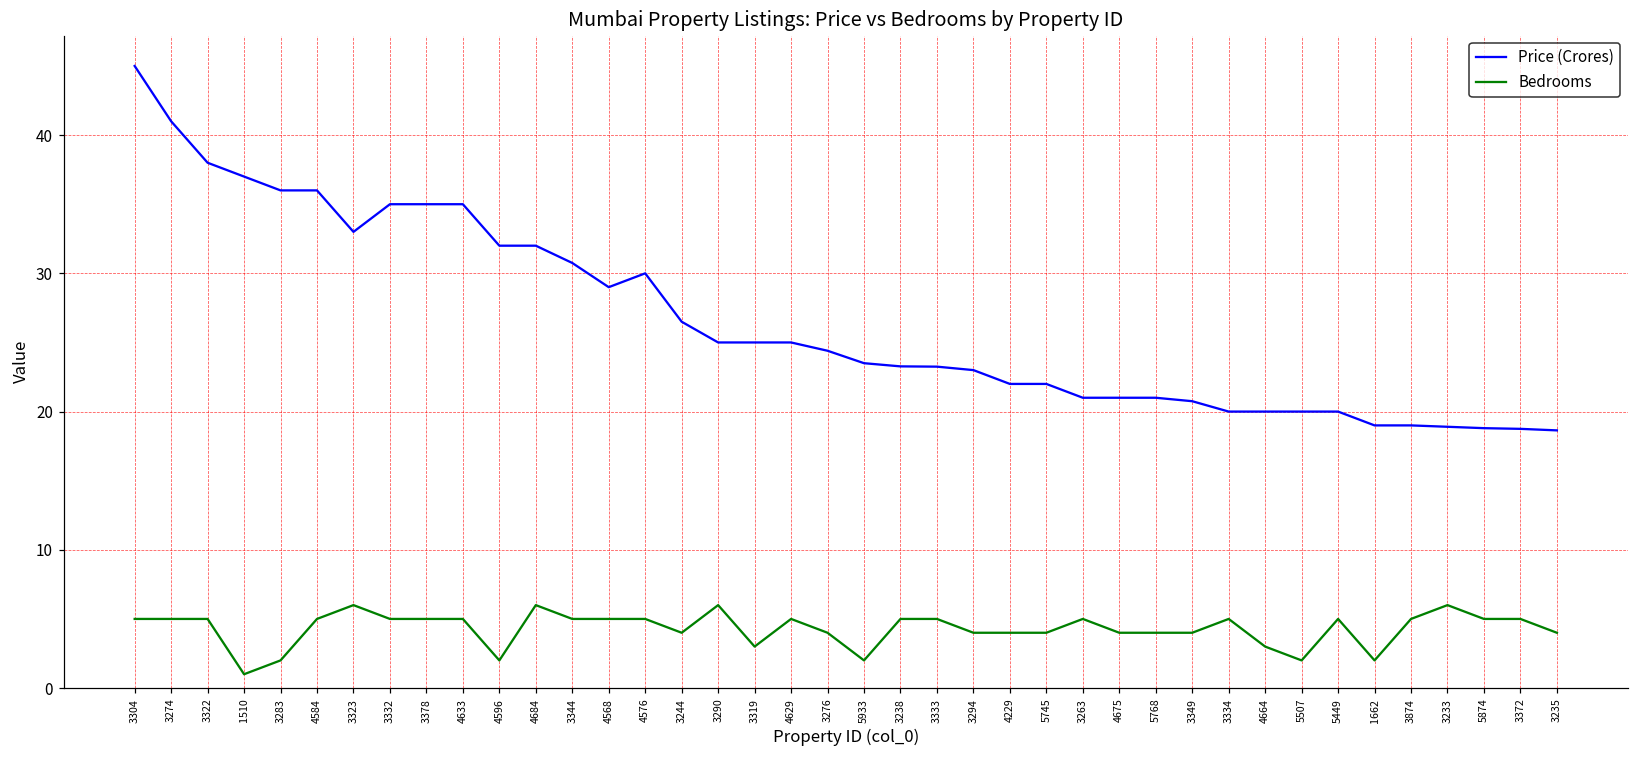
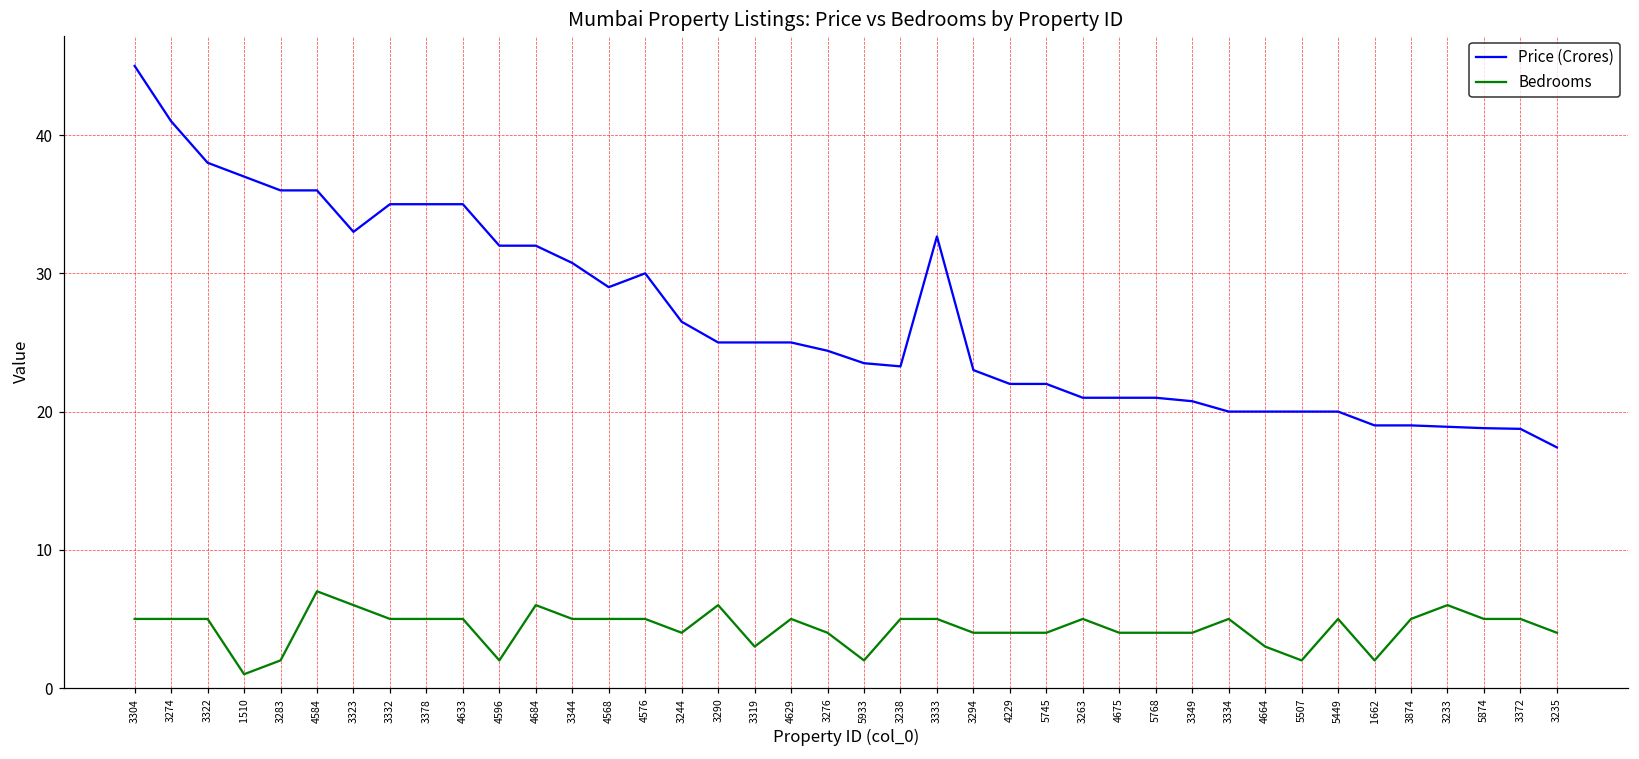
  {
    "Price (Crores)": {
      "3304": 45.0,
      "3274": 41.0,
      "3322": 38.0,
      "1510": 37.0,
      "3283": 36.0,
      "4584": 36.0,
      "3323": 33.0,
      "3332": 35.0,
      "3378": 35.0,
      "4633": 35.0,
      "4596": 32.0,
      "4684": 32.0,
      "3344": 30.8,
      "4568": 29.0,
      "4576": 30.0,
      "3244": 26.5,
      "3290": 25.0,
      "3319": 25.0,
      "4629": 25.0,
      "3276": 24.4,
      "5933": 23.5,
      "3238": 23.3,
-     "3333": 23.3,
+     "3333": 32.7,
      "3294": 23.0,
      "4229": 22.0,
      "5745": 22.0,
      "3263": 21.0,
      "4675": 21.0,
      "5768": 21.0,
      "3349": 20.8,
      "3334": 20.0,
      "4664": 20.0,
      "5507": 20.0,
      "5449": 20.0,
      "1662": 19.0,
      "3874": 19.0,
      "3233": 18.9,
      "5874": 18.8,
      "3372": 18.8,
-     "3235": 18.6
+     "3235": 17.4
    },
    "Bedrooms": {
      "3304": 5,
      "3274": 5,
      "3322": 5,
      "1510": 1,
      "3283": 2,
-     "4584": 5,
+     "4584": 7,
      "3323": 6,
      "3332": 5,
      "3378": 5,
      "4633": 5,
      "4596": 2,
      "4684": 6,
      "3344": 5,
      "4568": 5,
      "4576": 5,
      "3244": 4,
      "3290": 6,
      "3319": 3,
      "4629": 5,
      "3276": 4,
      "5933": 2,
      "3238": 5,
      "3333": 5,
      "3294": 4,
      "4229": 4,
      "5745": 4,
      "3263": 5,
      "4675": 4,
      "5768": 4,
      "3349": 4,
      "3334": 5,
      "4664": 3,
      "5507": 2,
      "5449": 5,
      "1662": 2,
      "3874": 5,
      "3233": 6,
      "5874": 5,
      "3372": 5,
      "3235": 4
    }
  }
